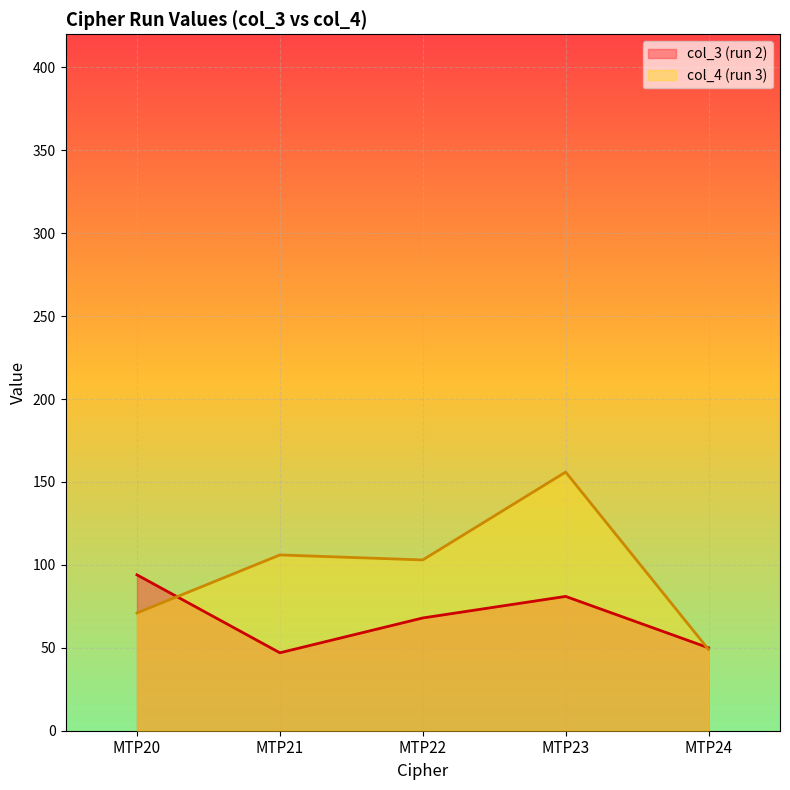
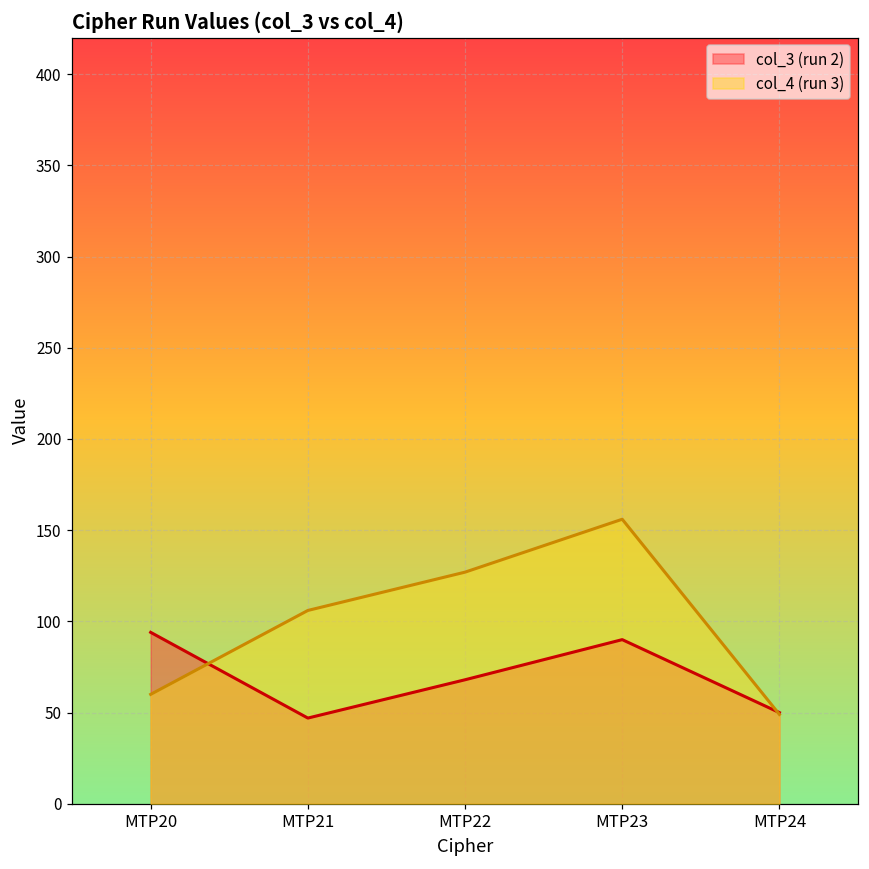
  {
    "col_3 (run 2)": {
      "MTP20": 94,
      "MTP21": 47,
      "MTP22": 68,
-     "MTP23": 81
+     "MTP23": 90
    },
    "col_4 (run 3)": {
-     "MTP20": 71,
+     "MTP20": 60,
      "MTP21": 106,
-     "MTP22": 103,
+     "MTP22": 127,
      "MTP23": 156
    }
  }
